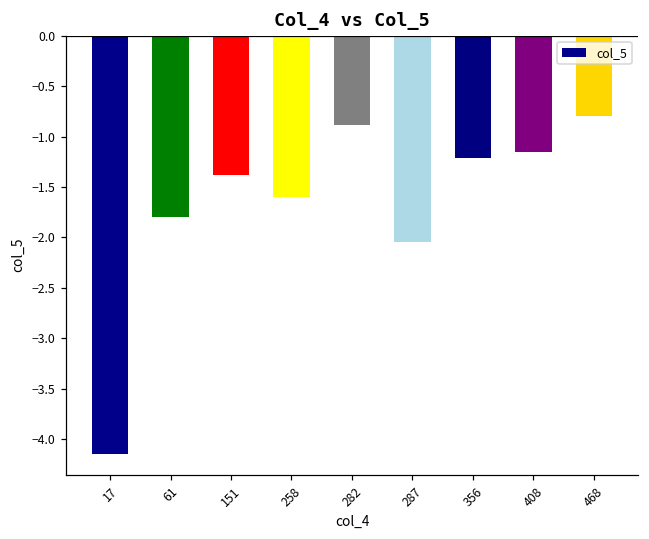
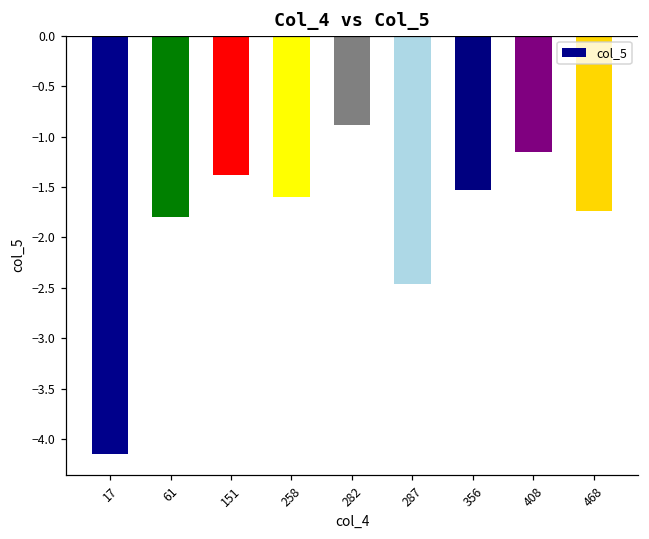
  {
    "17": -4.1,
    "61": -1.8,
    "151": -1.4,
    "258": -1.6,
    "282": -0.9,
-   "287": -2.0,
-   "356": -1.2,
+   "287": -2.5,
+   "356": -1.5,
    "408": -1.2,
-   "468": -0.8
+   "468": -1.7
  }
